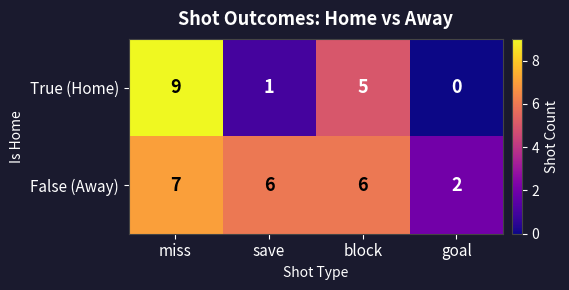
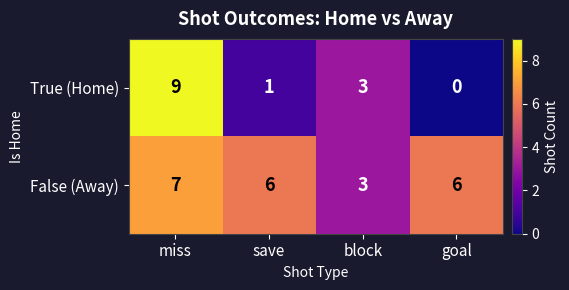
  {
    "True (Home)": {
      "miss": 9,
      "save": 1,
-     "block": 5,
+     "block": 3,
      "goal": 0
    },
    "False (Away)": {
      "miss": 7,
      "save": 6,
-     "block": 6,
-     "goal": 2
+     "block": 3,
+     "goal": 6
    }
  }
